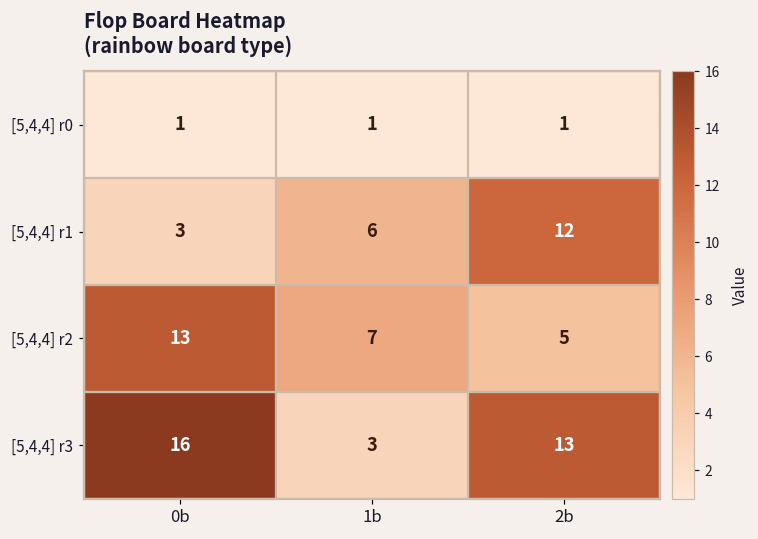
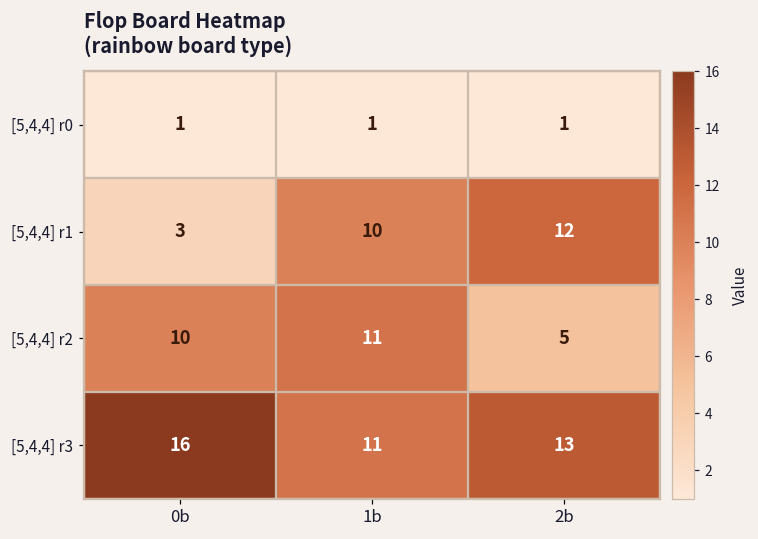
  {
    "[5,4,4] r0": {
      "0b": 1,
      "1b": 1,
      "2b": 1
    },
    "[5,4,4] r1": {
      "0b": 3,
-     "1b": 6,
+     "1b": 10,
      "2b": 12
    },
    "[5,4,4] r2": {
-     "0b": 13,
-     "1b": 7,
+     "0b": 10,
+     "1b": 11,
      "2b": 5
    },
    "[5,4,4] r3": {
      "0b": 16,
-     "1b": 3,
+     "1b": 11,
      "2b": 13
    }
  }
